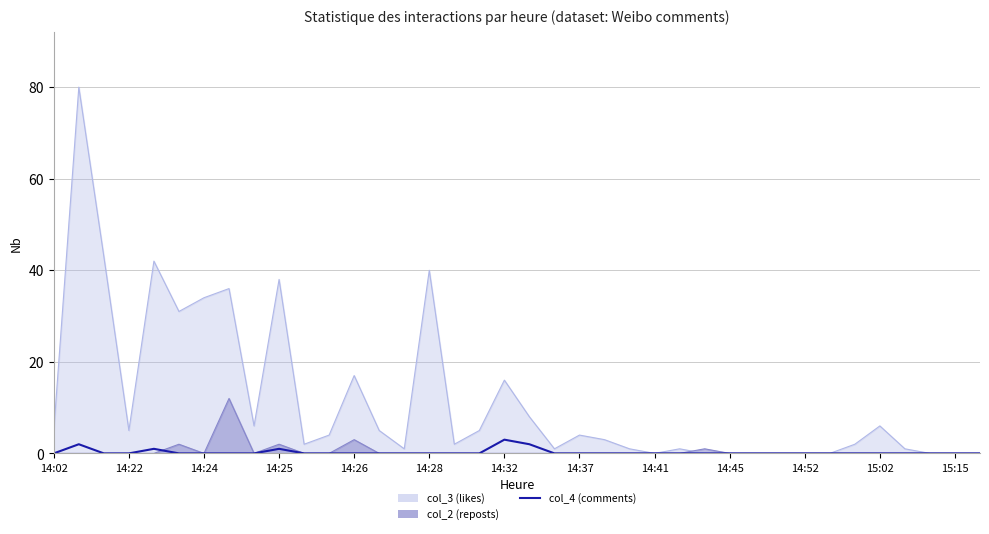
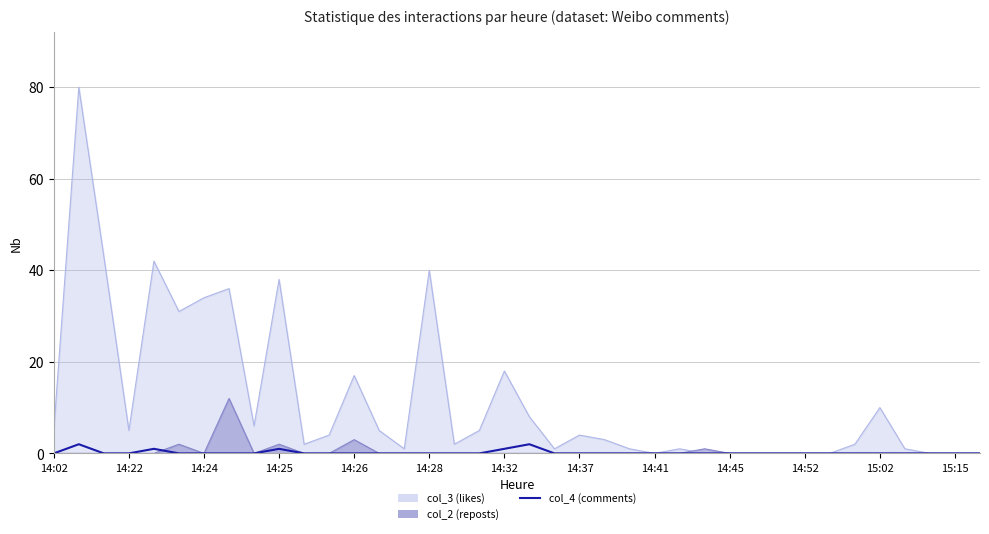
  {
    "col_3 (likes)": {
      "14:02": 5,
-     "14:32": 16,
-     "15:02": 6
+     "14:32": 18,
+     "15:02": 10
    },
    "col_2 (reposts)": {
      "14:32": 0
    },
    "col_4 (comments)": {
-     "14:32": 3
+     "14:32": 1
    }
  }
